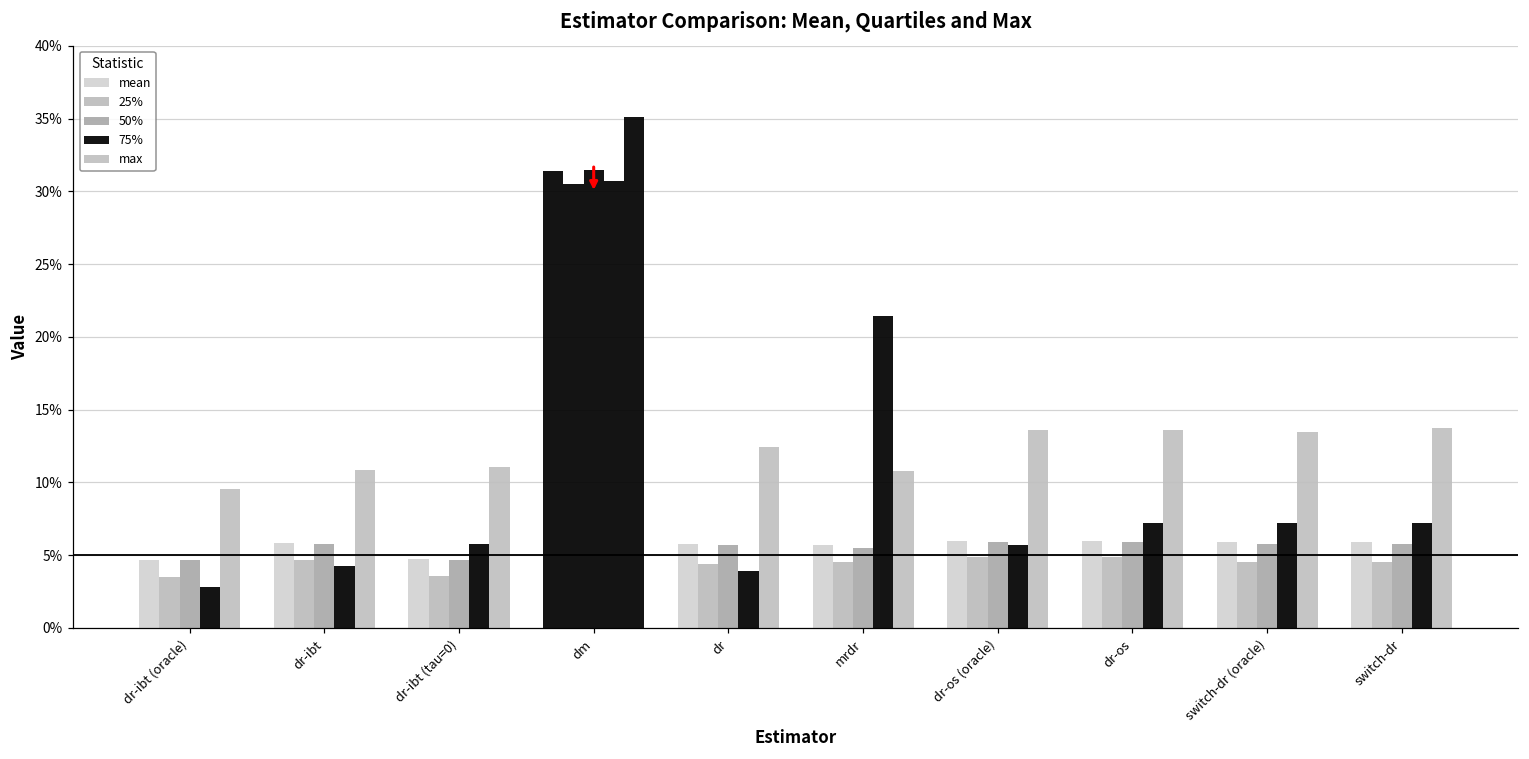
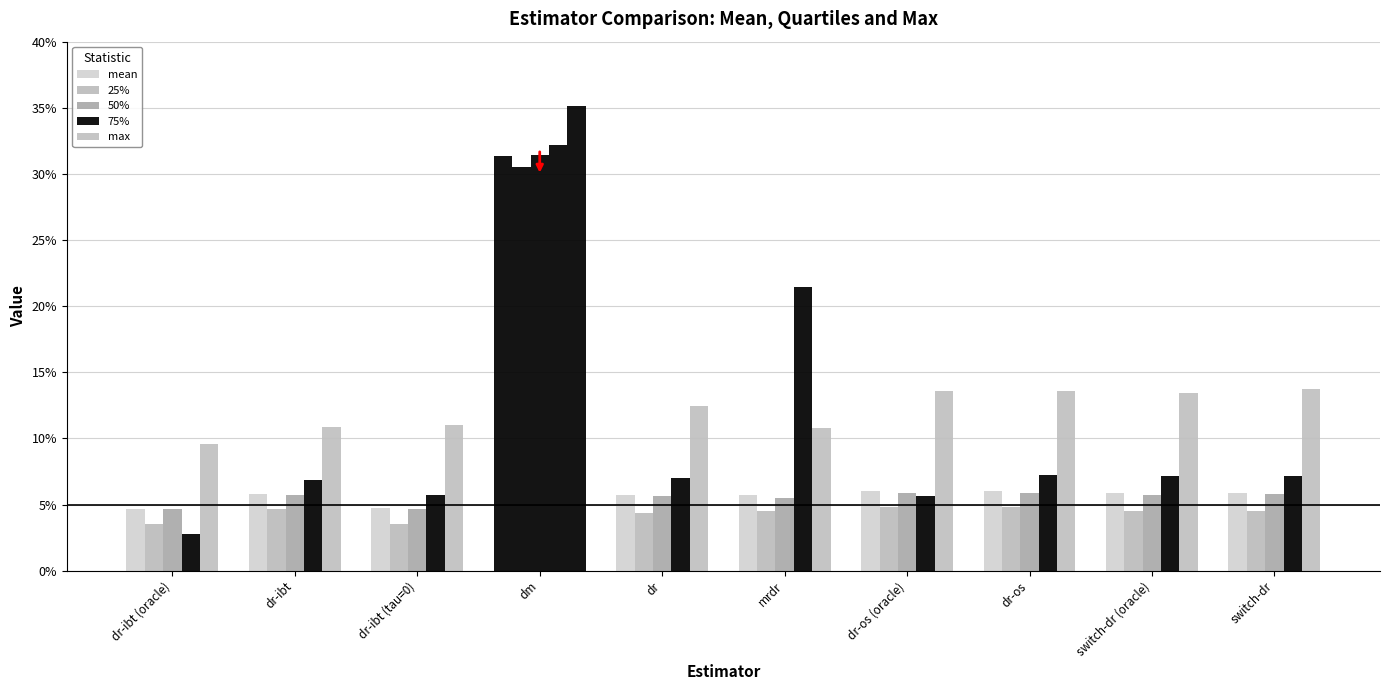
  {
    "75%": {
      "dr-ibt (oracle)": "2.8%",
-     "dr-ibt": "4.3%",
+     "dr-ibt": "6.9%",
      "dr-ibt (tau=0)": "5.7%",
-     "dm": "30.7%",
-     "dr": "3.9%",
+     "dm": "32.2%",
+     "dr": "7.0%",
      "mrdr": "21.4%",
      "dr-os (oracle)": "5.7%",
      "dr-os": "7.2%",
      "switch-dr (oracle)": "7.2%",
      "switch-dr": "7.2%"
    }
  }
